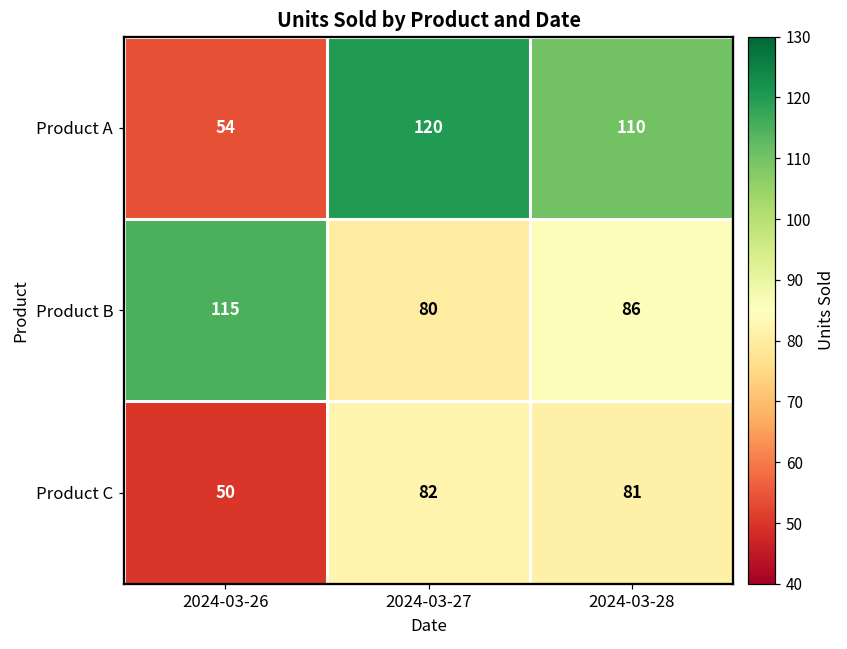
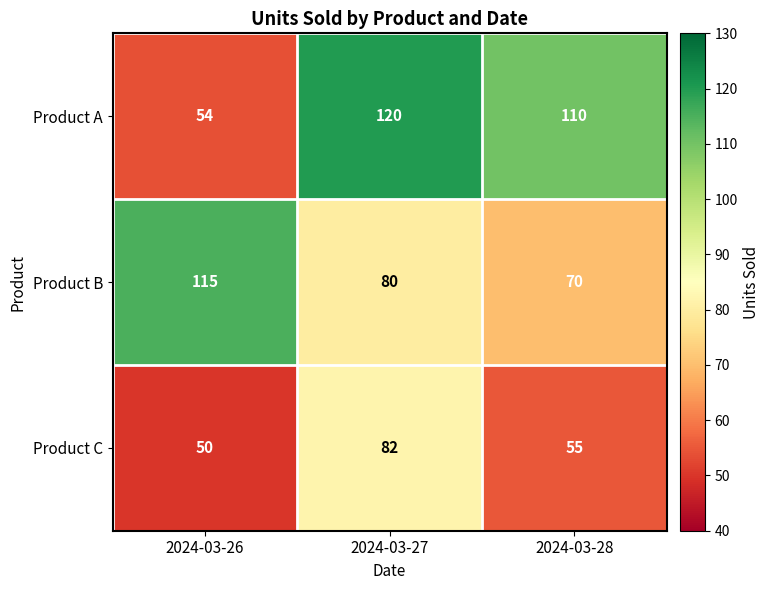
  {
    "Product A": {
      "2024-03-26": 54,
      "2024-03-27": 120,
      "2024-03-28": 110
    },
    "Product B": {
      "2024-03-26": 115,
      "2024-03-27": 80,
-     "2024-03-28": 86
+     "2024-03-28": 70
    },
    "Product C": {
      "2024-03-26": 50,
      "2024-03-27": 82,
-     "2024-03-28": 81
+     "2024-03-28": 55
    }
  }
